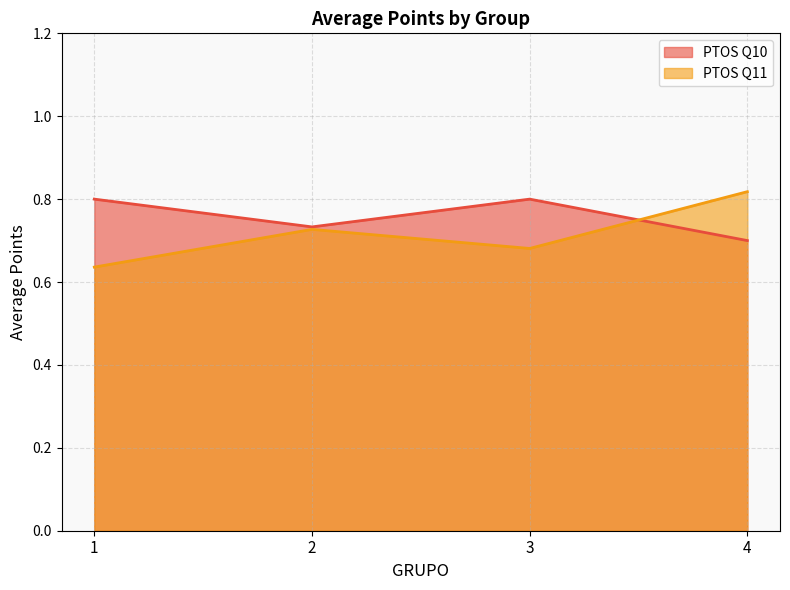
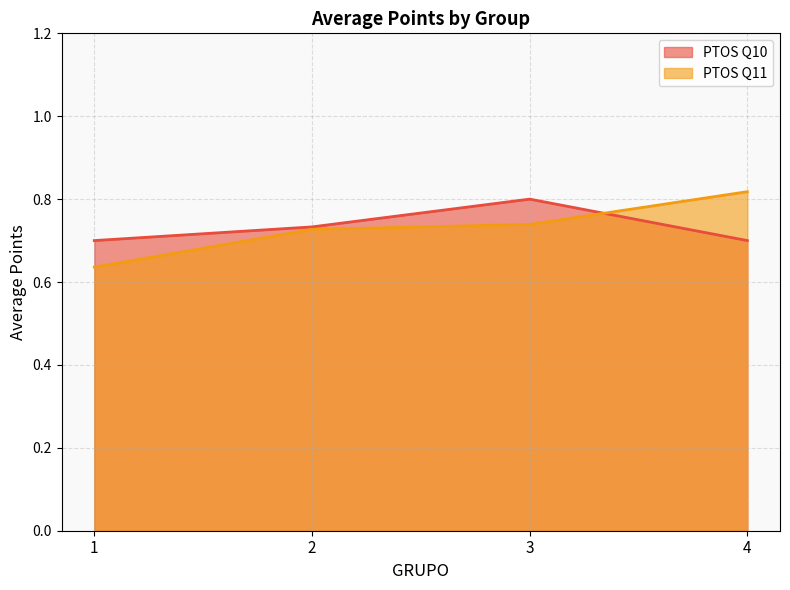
  {
    "PTOS Q10": {
-     "1": 0.8,
+     "1": 0.7,
      "3": 0.8,
      "4": 0.7
    },
    "PTOS Q11": {
      "1": 0.64,
-     "3": 0.68,
+     "3": 0.74,
      "4": 0.82
    }
  }
